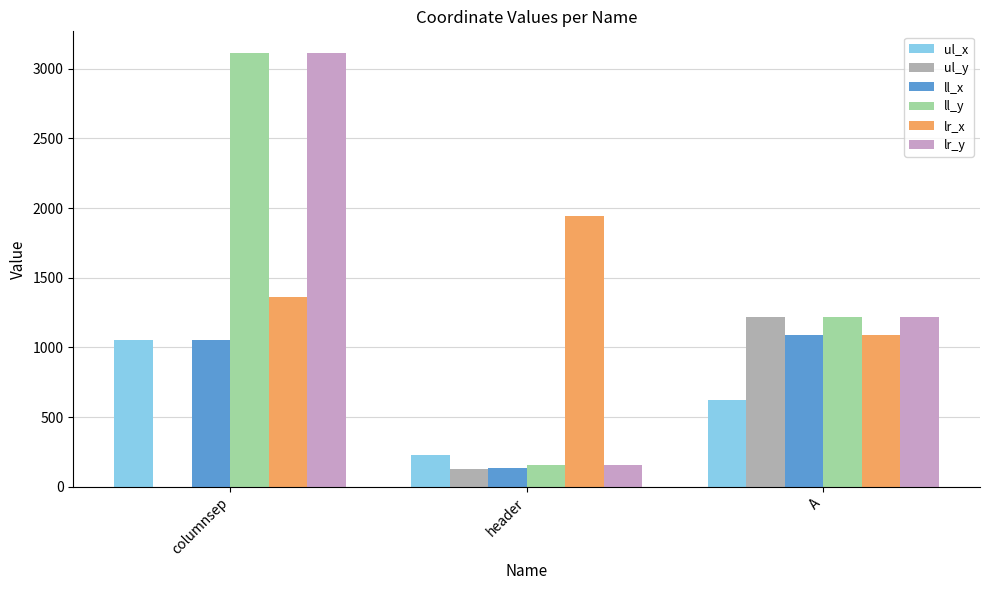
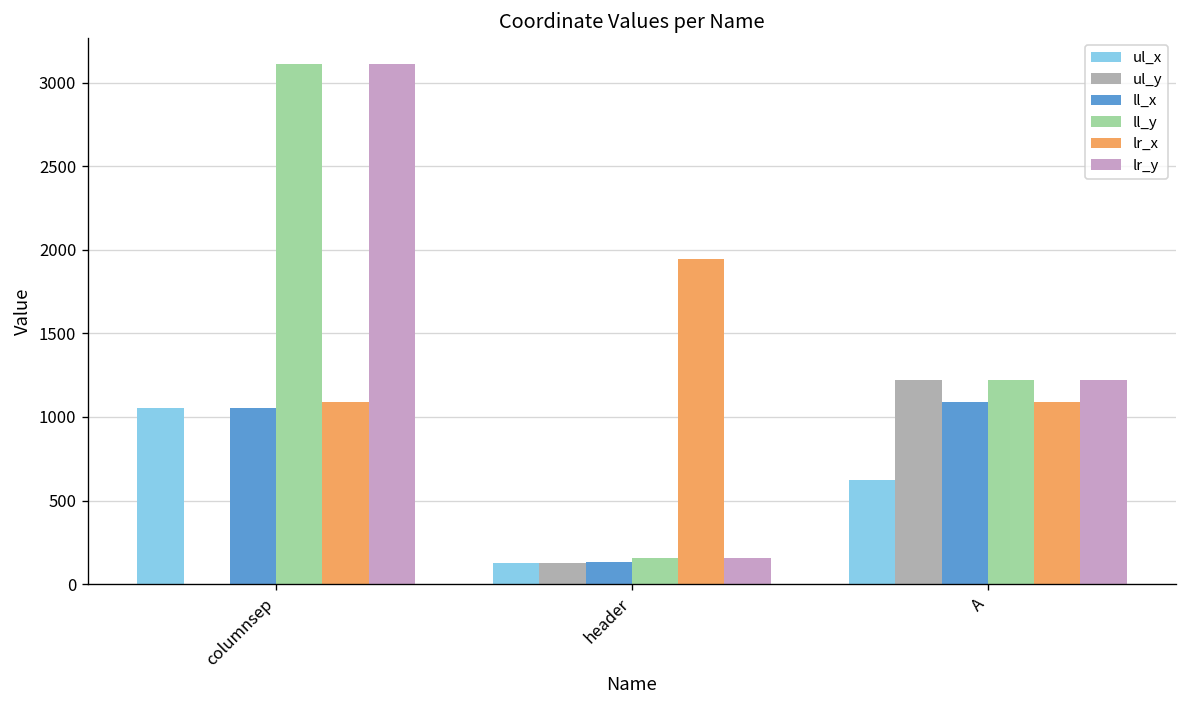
  {
    "ul_x": {
      "columnsep": 1060,
-     "header": 230,
+     "header": 120,
      "A": 620
    },
    "ll_x": {
      "columnsep": 1060,
      "header": 130,
      "A": 1090
    },
    "lr_x": {
-     "columnsep": 1360,
+     "columnsep": 1090,
      "header": 1940,
      "A": 1090
    }
  }
